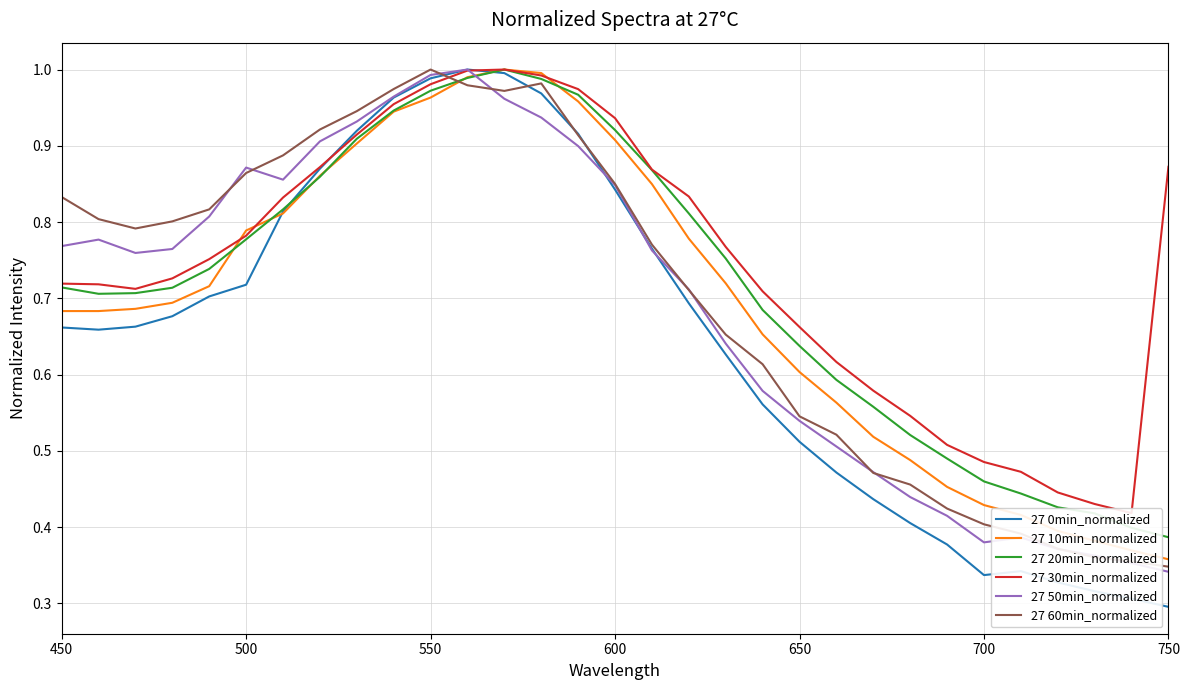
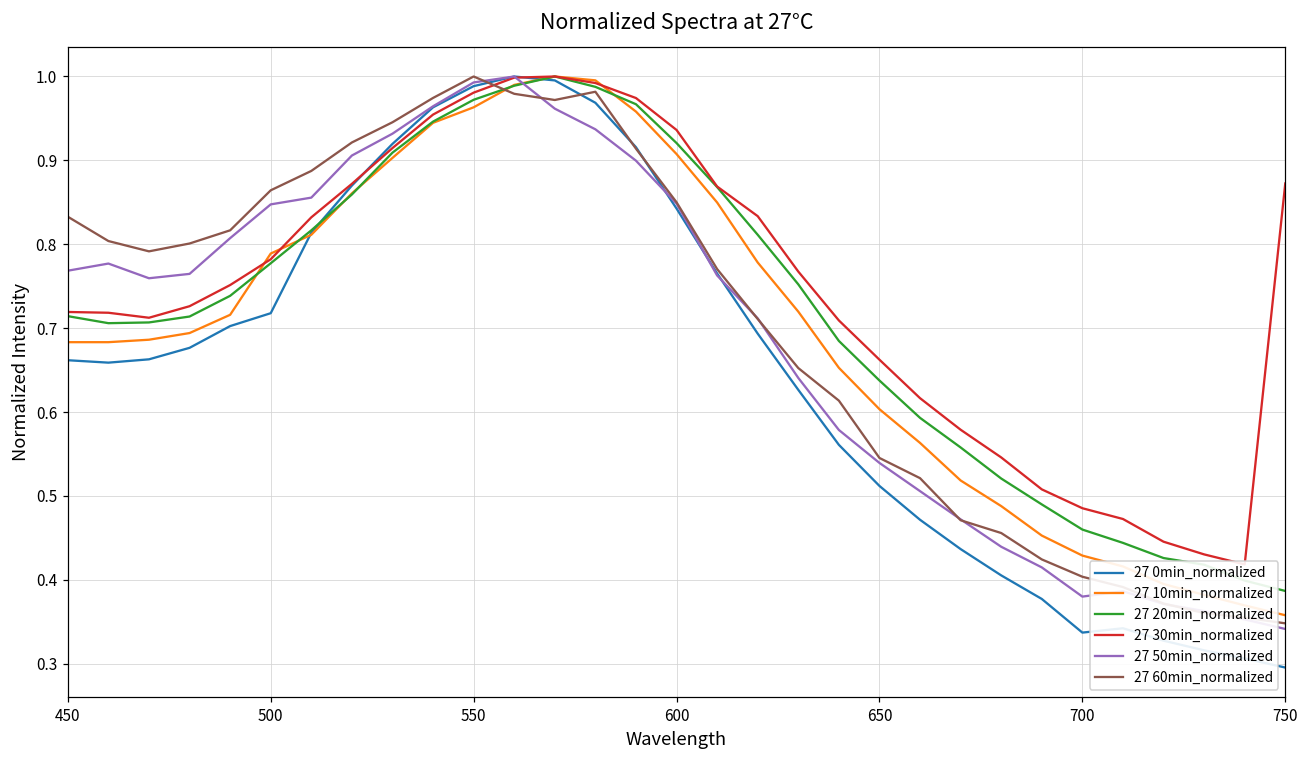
  {
    "27 0min_normalized": {
      "450": 0.66,
      "500": 0.72,
      "550": 0.99,
      "600": 0.84,
      "650": 0.51,
      "700": 0.34,
      "750": 0.30
    },
    "27 10min_normalized": {
      "450": 0.68,
      "500": 0.79,
      "550": 0.96,
      "600": 0.91,
      "650": 0.60,
      "700": 0.43,
      "750": 0.36
    },
    "27 20min_normalized": {
      "450": 0.71,
      "500": 0.78,
      "550": 0.97,
      "600": 0.92,
      "650": 0.64,
      "700": 0.46,
      "750": 0.39
    },
    "27 30min_normalized": {
      "450": 0.72,
      "500": 0.78,
      "550": 0.98,
      "600": 0.94,
      "650": 0.66,
      "700": 0.49,
      "750": 0.87
    },
    "27 50min_normalized": {
      "450": 0.77,
-     "500": 0.87,
+     "500": 0.85,
      "550": 0.99,
      "650": 0.54,
      "700": 0.38,
      "750": 0.34
    },
    "27 60min_normalized": {
      "450": 0.83,
      "500": 0.86,
      "550": 1.00,
      "650": 0.55,
      "700": 0.40,
      "750": 0.35
    }
  }
